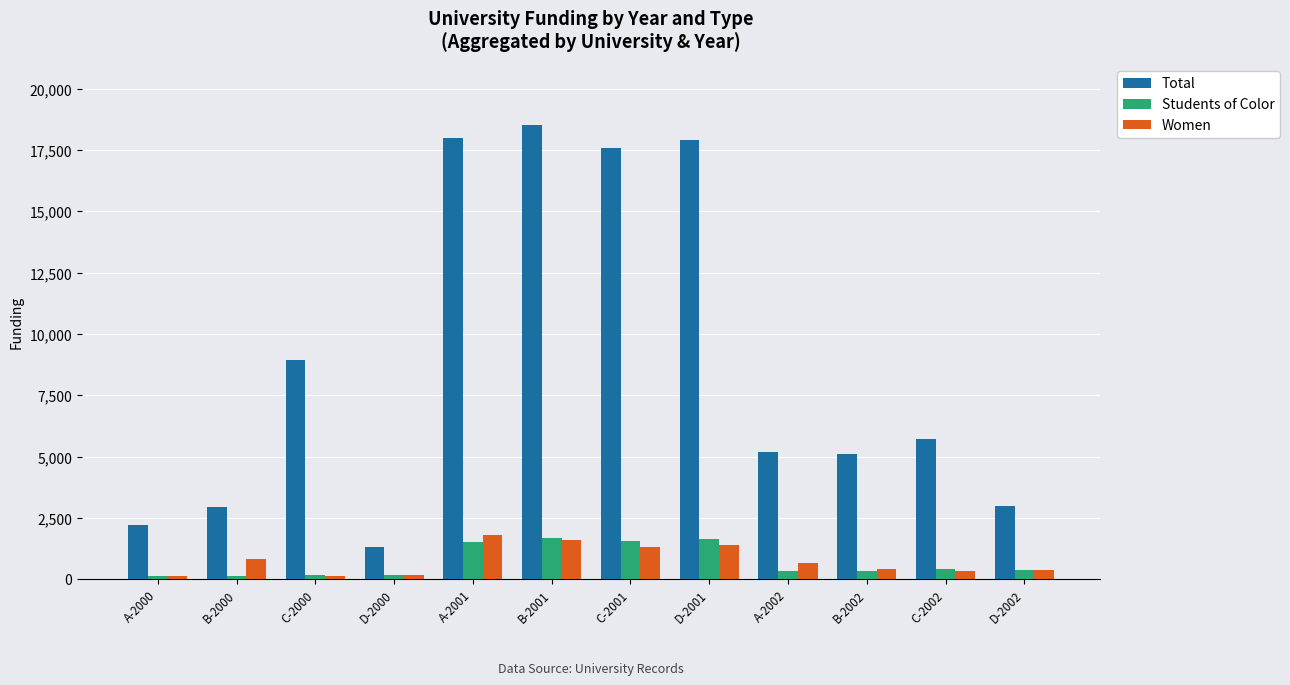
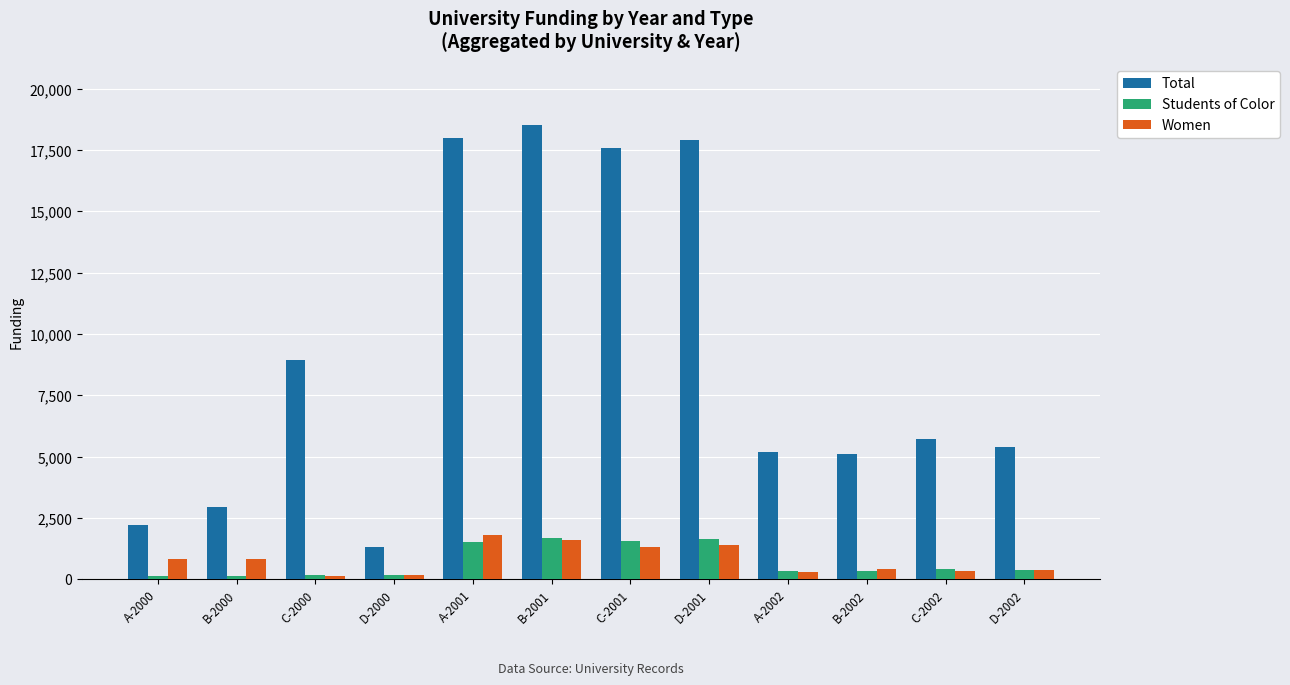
  {
    "Total": {
      "A-2000": "2,200",
      "B-2000": "2,900",
      "C-2000": "8,900",
      "D-2000": "1,300",
      "A-2001": "18,000",
      "B-2001": "18,500",
      "C-2001": "17,600",
      "D-2001": "17,900",
      "A-2002": "5,200",
      "B-2002": "5,100",
      "C-2002": "5,700",
-     "D-2002": "3,000"
+     "D-2002": "5,400"
    },
    "Students of Color": {
      "A-2000": "200",
      "B-2000": "100",
      "C-2000": "200",
      "D-2000": "200",
      "A-2001": "1,500",
      "B-2001": "1,700",
      "C-2001": "1,600",
      "D-2001": "1,600",
      "A-2002": "400",
      "B-2002": "300",
      "C-2002": "400",
      "D-2002": "400"
    },
    "Women": {
-     "A-2000": "100",
+     "A-2000": "800",
      "B-2000": "800",
      "C-2000": "200",
      "D-2000": "200",
      "A-2001": "1,800",
      "B-2001": "1,600",
      "C-2001": "1,300",
      "D-2001": "1,400",
-     "A-2002": "700",
+     "A-2002": "300",
      "B-2002": "400",
      "C-2002": "400",
      "D-2002": "400"
    }
  }
